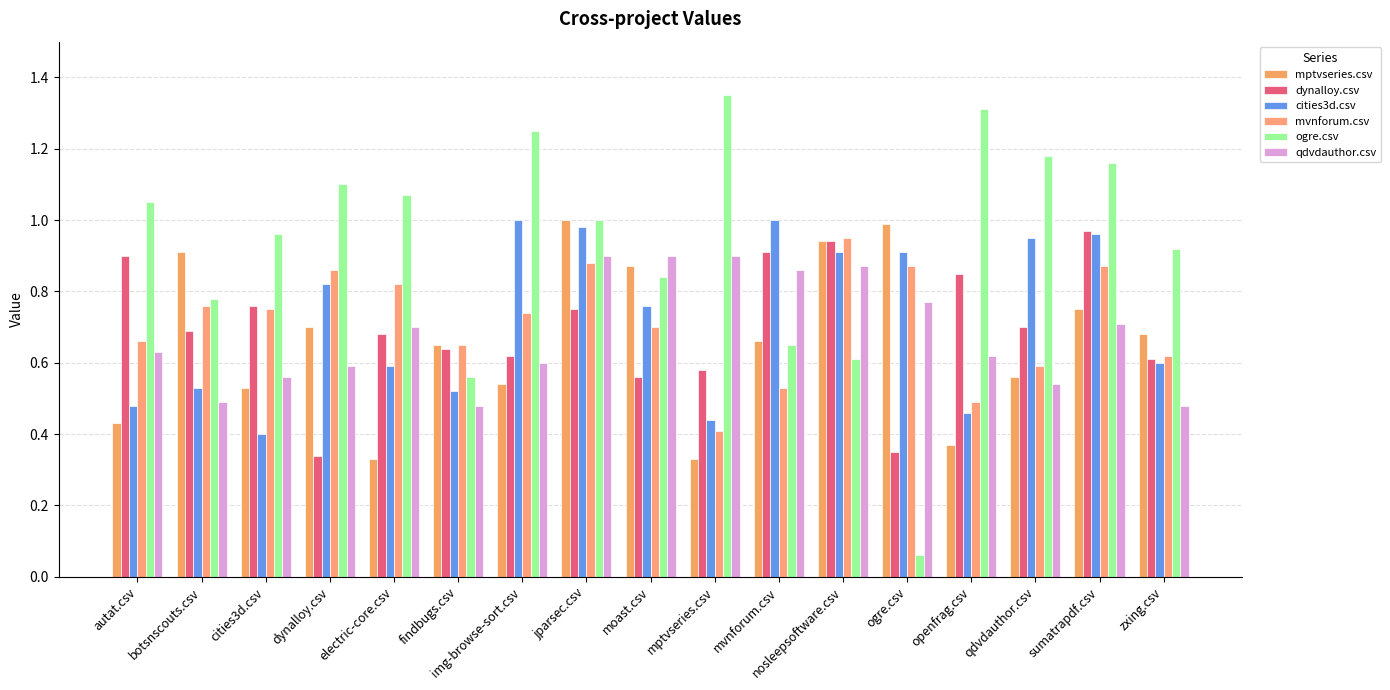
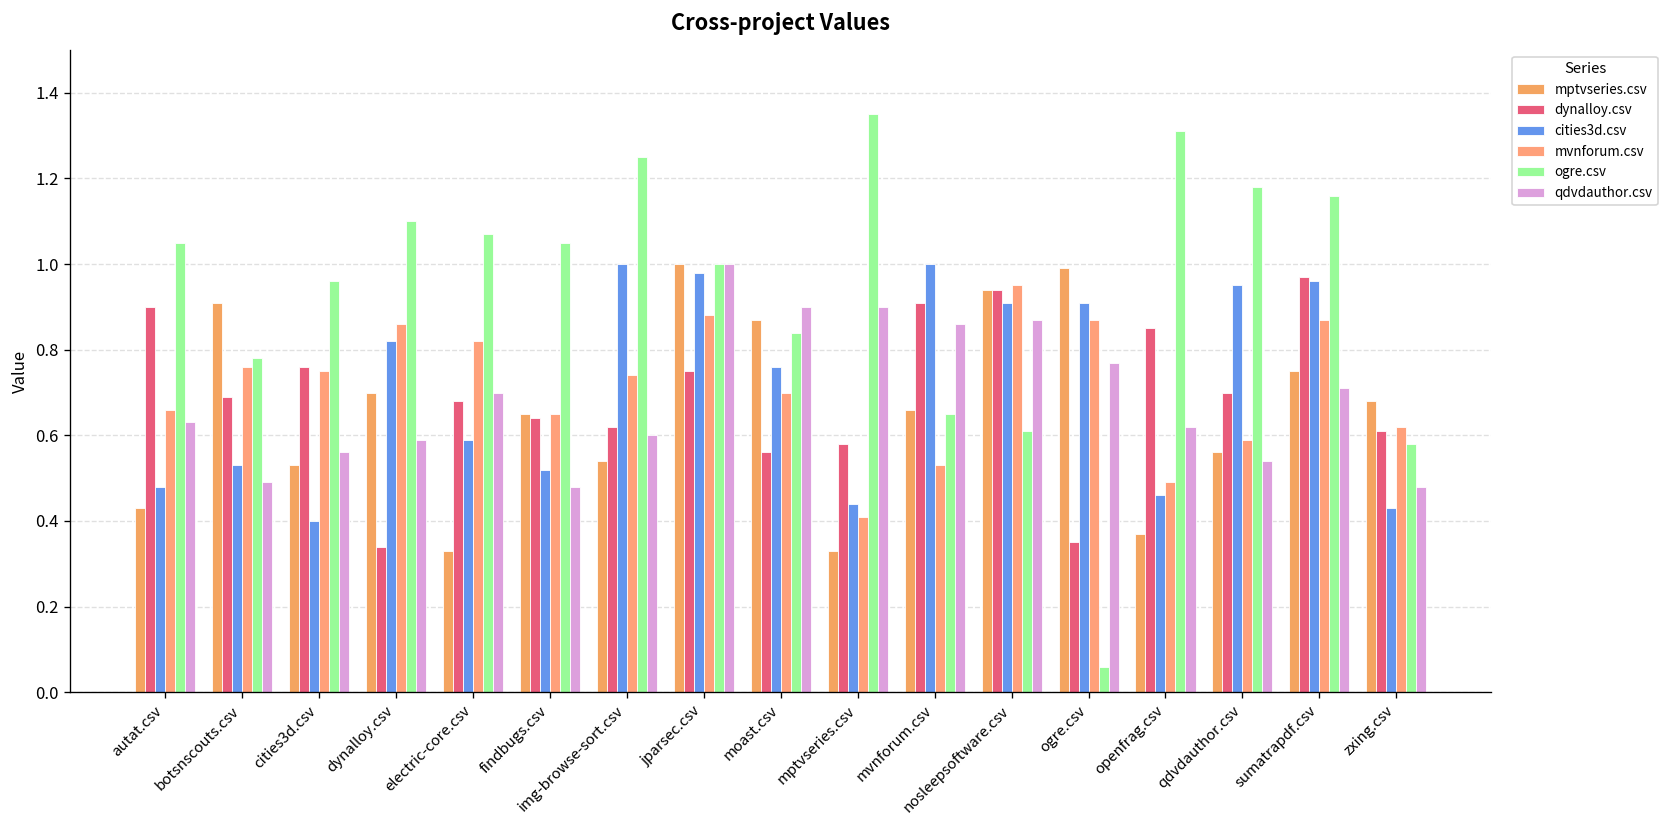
  {
    "dynalloy.csv": {
      "autat.csv": 0.90,
      "botsnscouts.csv": 0.69,
      "cities3d.csv": 0.76,
      "dynalloy.csv": 0.34,
      "electric-core.csv": 0.68,
      "findbugs.csv": 0.64,
      "img-browse-sort.csv": 0.62,
      "jparsec.csv": 0.75,
      "moast.csv": 0.56,
      "mptvseries.csv": 0.58,
      "mvnforum.csv": 0.91,
      "nosleepsoftware.csv": 0.94,
      "ogre.csv": 0.35,
      "openfrag.csv": 0.85,
      "qdvdauthor.csv": 0.70,
      "sumatrapdf.csv": 0.97,
      "zxing.csv": 0.61
    },
    "cities3d.csv": {
      "autat.csv": 0.48,
      "botsnscouts.csv": 0.53,
      "cities3d.csv": 0.40,
      "dynalloy.csv": 0.82,
      "electric-core.csv": 0.59,
      "findbugs.csv": 0.52,
      "img-browse-sort.csv": 1.00,
      "jparsec.csv": 0.98,
      "moast.csv": 0.76,
      "mptvseries.csv": 0.44,
      "mvnforum.csv": 1.00,
      "nosleepsoftware.csv": 0.91,
      "ogre.csv": 0.91,
      "openfrag.csv": 0.46,
      "qdvdauthor.csv": 0.95,
      "sumatrapdf.csv": 0.96,
-     "zxing.csv": 0.60
+     "zxing.csv": 0.43
    },
    "ogre.csv": {
      "autat.csv": 1.05,
      "botsnscouts.csv": 0.78,
      "cities3d.csv": 0.96,
      "dynalloy.csv": 1.10,
      "electric-core.csv": 1.07,
-     "findbugs.csv": 0.56,
+     "findbugs.csv": 1.05,
      "img-browse-sort.csv": 1.25,
      "jparsec.csv": 1.00,
      "moast.csv": 0.84,
      "mptvseries.csv": 1.35,
      "mvnforum.csv": 0.65,
      "nosleepsoftware.csv": 0.61,
      "ogre.csv": 0.06,
      "openfrag.csv": 1.31,
      "qdvdauthor.csv": 1.18,
      "sumatrapdf.csv": 1.16,
-     "zxing.csv": 0.92
+     "zxing.csv": 0.58
    },
    "qdvdauthor.csv": {
      "autat.csv": 0.63,
      "botsnscouts.csv": 0.49,
      "cities3d.csv": 0.56,
      "dynalloy.csv": 0.59,
      "electric-core.csv": 0.7,
      "findbugs.csv": 0.48,
      "img-browse-sort.csv": 0.6,
-     "jparsec.csv": 0.9,
+     "jparsec.csv": 1.0,
      "moast.csv": 0.9,
      "mptvseries.csv": 0.9,
      "mvnforum.csv": 0.86,
      "nosleepsoftware.csv": 0.87,
      "ogre.csv": 0.77,
      "openfrag.csv": 0.62,
      "qdvdauthor.csv": 0.54,
      "sumatrapdf.csv": 0.71,
      "zxing.csv": 0.48
    }
  }
